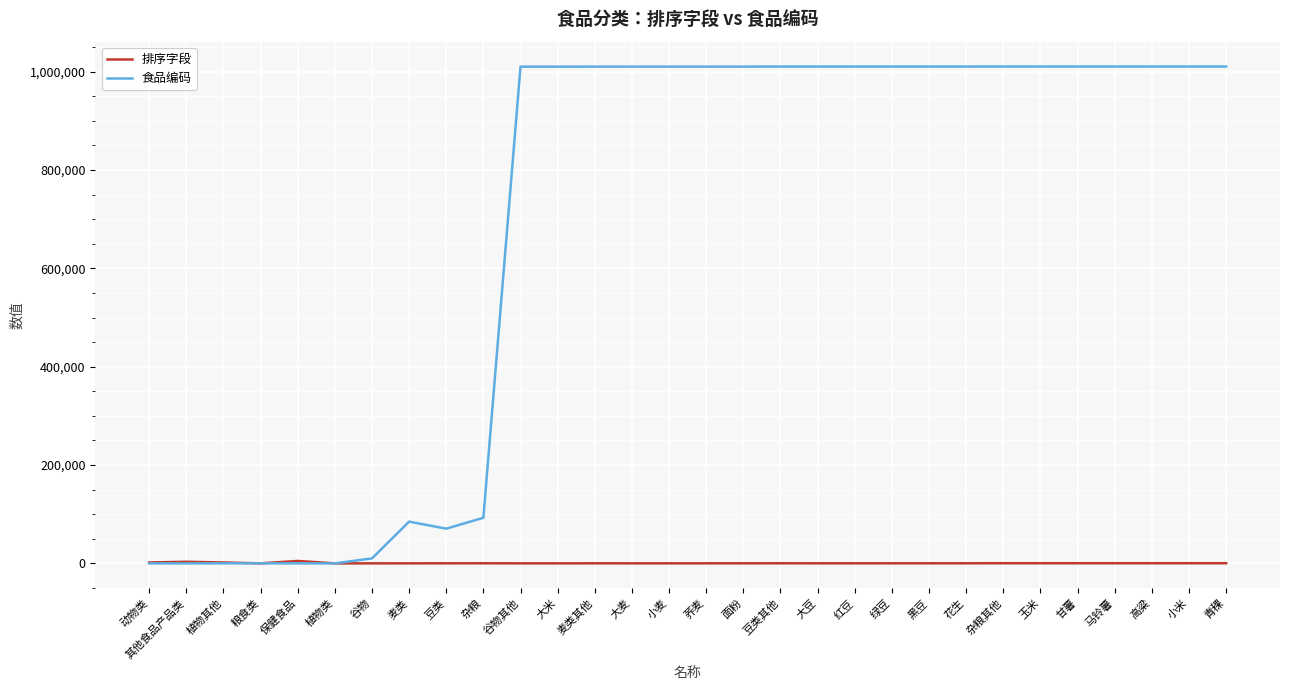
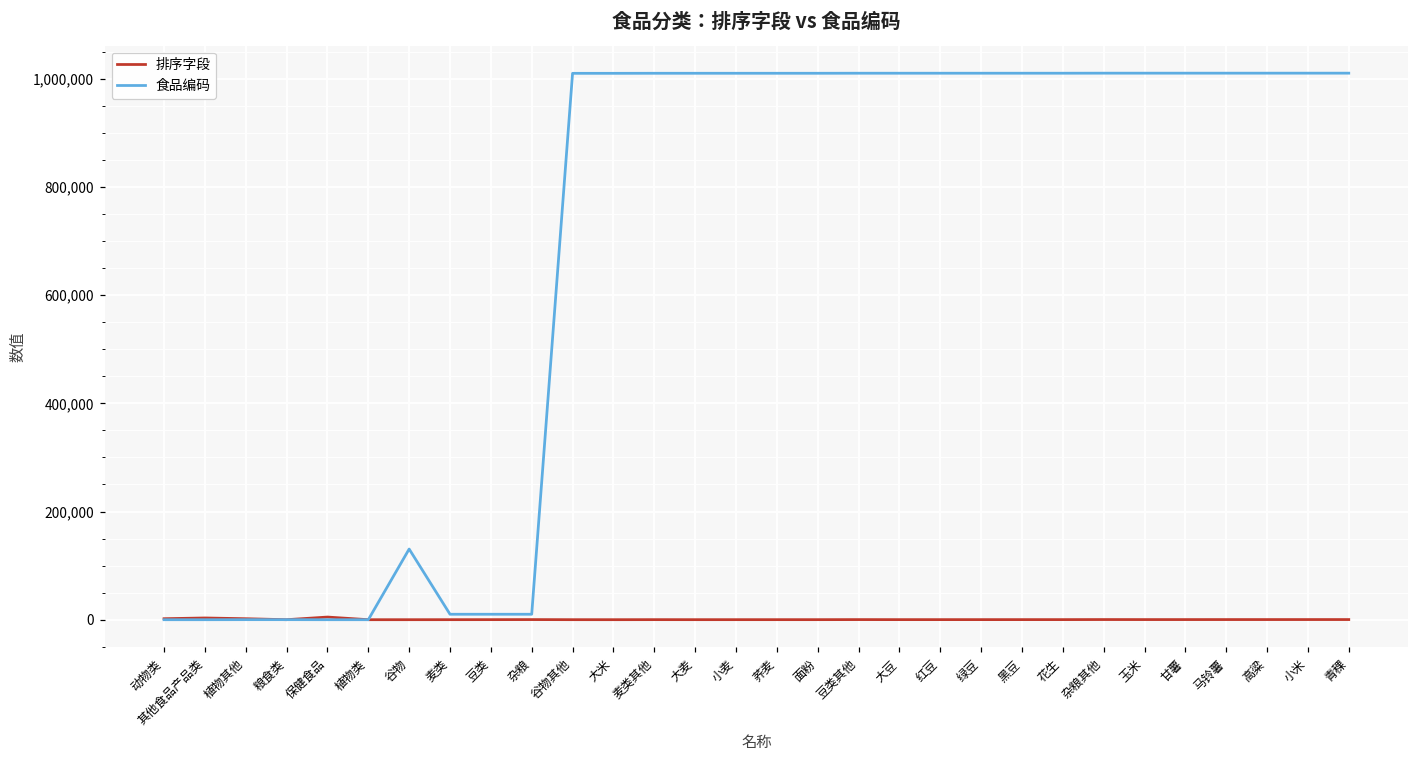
  {
    "排序字段": {
      "谷物": "0",
      "麦类": "0",
      "豆类": "0",
      "杂粮": "0",
      "谷物其他": "0",
      "大米": "0",
      "麦类其他": "0",
      "大麦": "0",
      "小麦": "0",
      "荞麦": "0",
      "面粉": "0",
      "豆类其他": "0",
      "大豆": "0",
      "红豆": "0",
      "绿豆": "0",
      "黑豆": "0",
      "花生": "0",
      "杂粮其他": "0",
      "玉米": "0",
      "甘薯": "0",
      "马铃薯": "0",
      "高粱": "0",
      "小米": "0",
      "青稞": "0"
    },
    "食品编码": {
-     "谷物": "10,000",
-     "麦类": "80,000",
-     "豆类": "70,000",
-     "杂粮": "90,000",
+     "谷物": "130,000",
+     "麦类": "10,000",
+     "豆类": "10,000",
+     "杂粮": "10,000",
      "谷物其他": "1,010,000",
      "大米": "1,010,000",
      "麦类其他": "1,010,000",
      "大麦": "1,010,000",
      "小麦": "1,010,000",
      "荞麦": "1,010,000",
      "面粉": "1,010,000",
      "豆类其他": "1,010,000",
      "大豆": "1,010,000",
      "红豆": "1,010,000",
      "绿豆": "1,010,000",
      "黑豆": "1,010,000",
      "花生": "1,010,000",
      "杂粮其他": "1,010,000",
      "玉米": "1,010,000",
      "甘薯": "1,010,000",
      "马铃薯": "1,010,000",
      "高粱": "1,010,000",
      "小米": "1,010,000",
      "青稞": "1,010,000"
    }
  }
